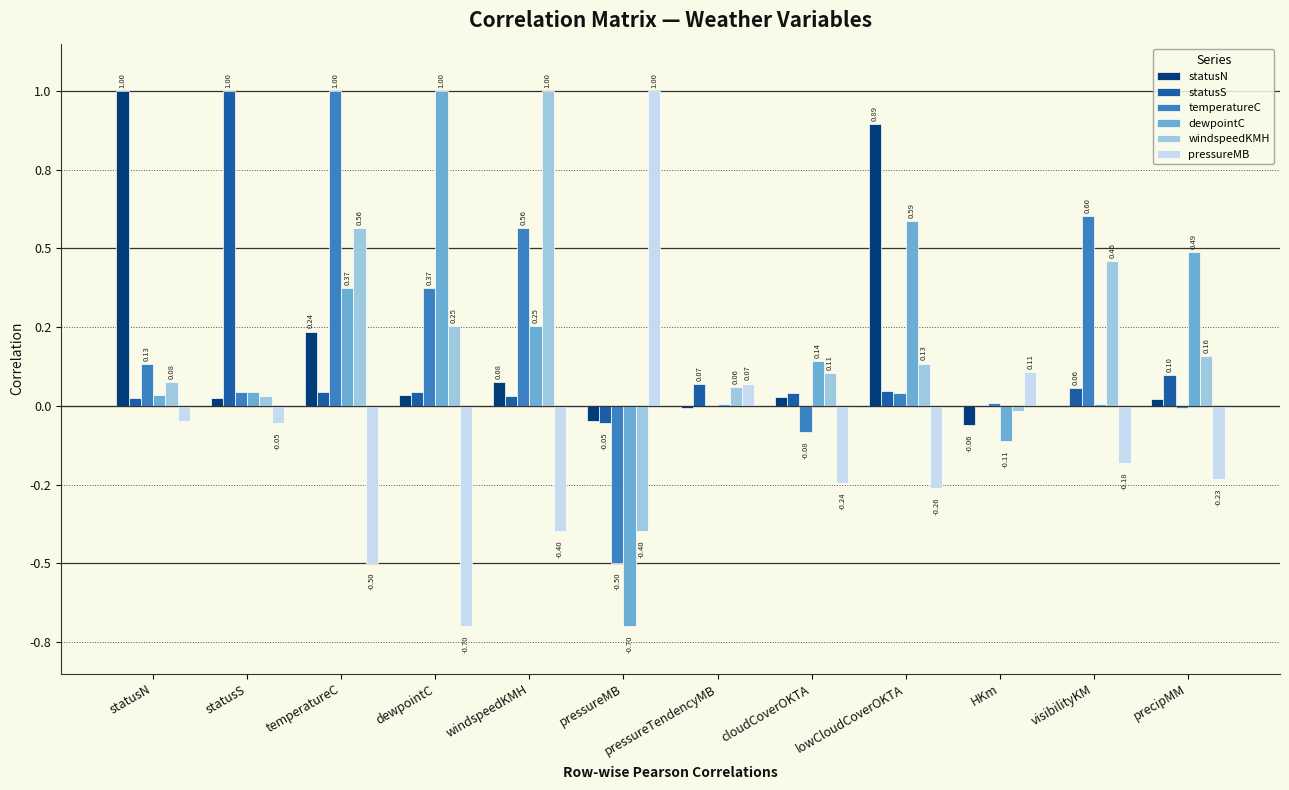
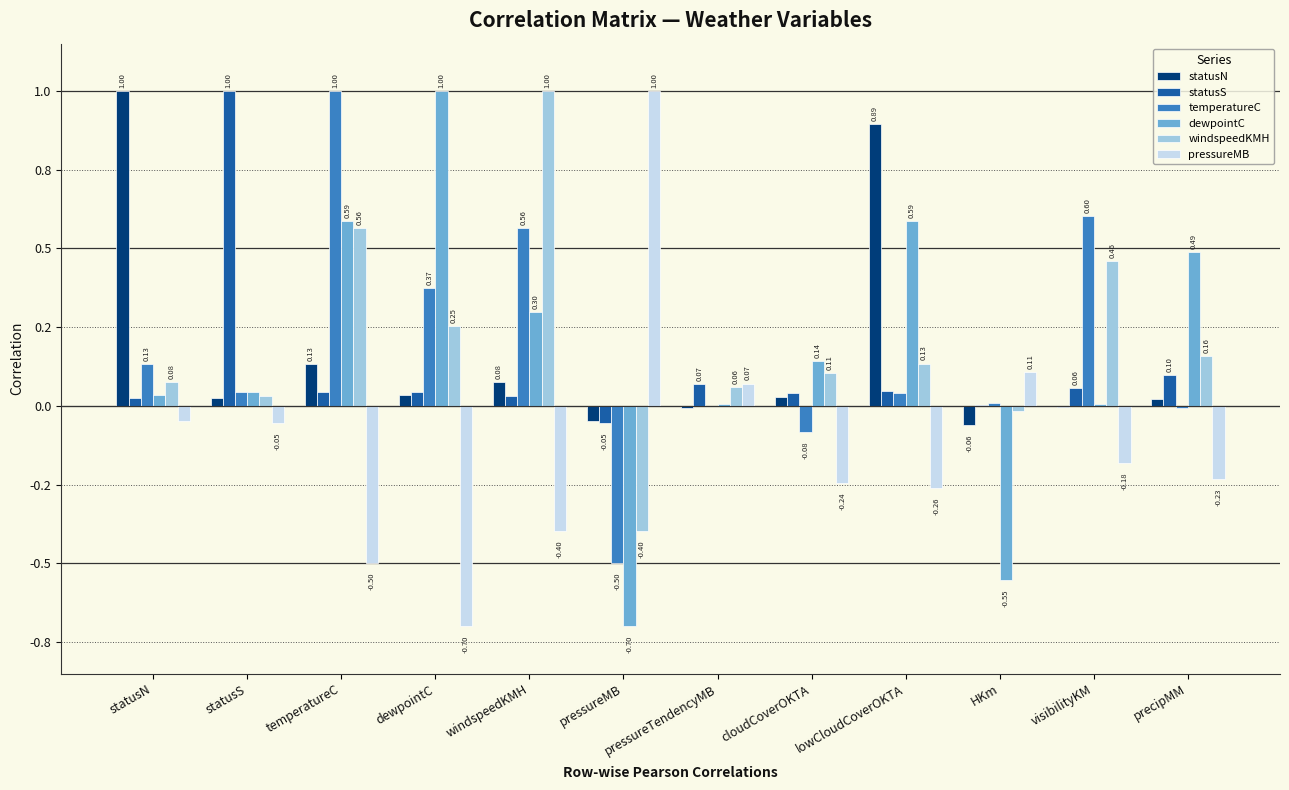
  {
    "statusN": {
      "statusN": 1.00,
-     "temperatureC": 0.24,
+     "temperatureC": 0.13,
      "windspeedKMH": 0.08,
      "lowCloudCoverOKTA": 0.89,
      "HKm": -0.06
    },
    "dewpointC": {
-     "temperatureC": 0.37,
+     "temperatureC": 0.59,
      "dewpointC": 1.00,
-     "windspeedKMH": 0.25,
+     "windspeedKMH": 0.30,
      "pressureMB": -0.70,
      "cloudCoverOKTA": 0.14,
      "lowCloudCoverOKTA": 0.59,
-     "HKm": -0.11,
+     "HKm": -0.55,
      "precipMM": 0.49
    }
  }
